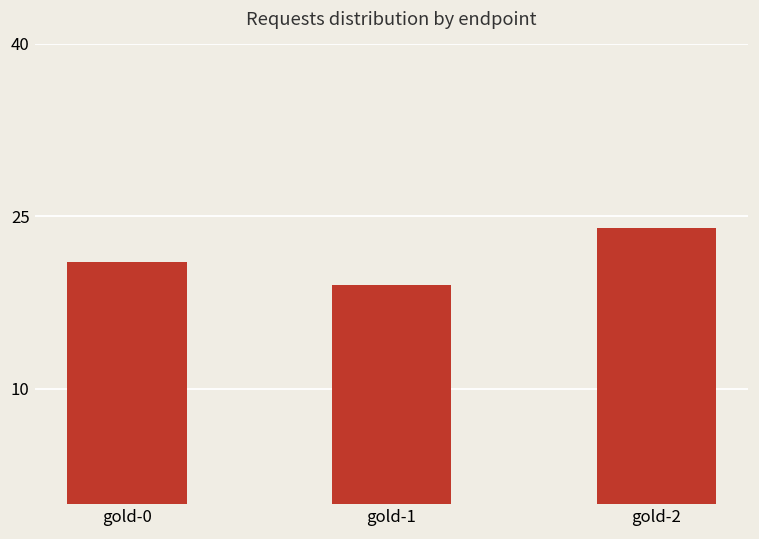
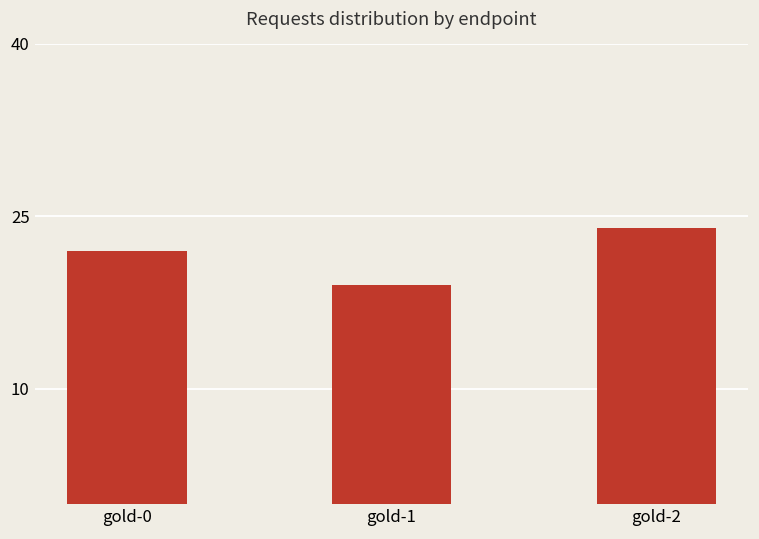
  {
-   "gold-0": 21,
+   "gold-0": 22,
    "gold-1": 19,
    "gold-2": 24
  }
